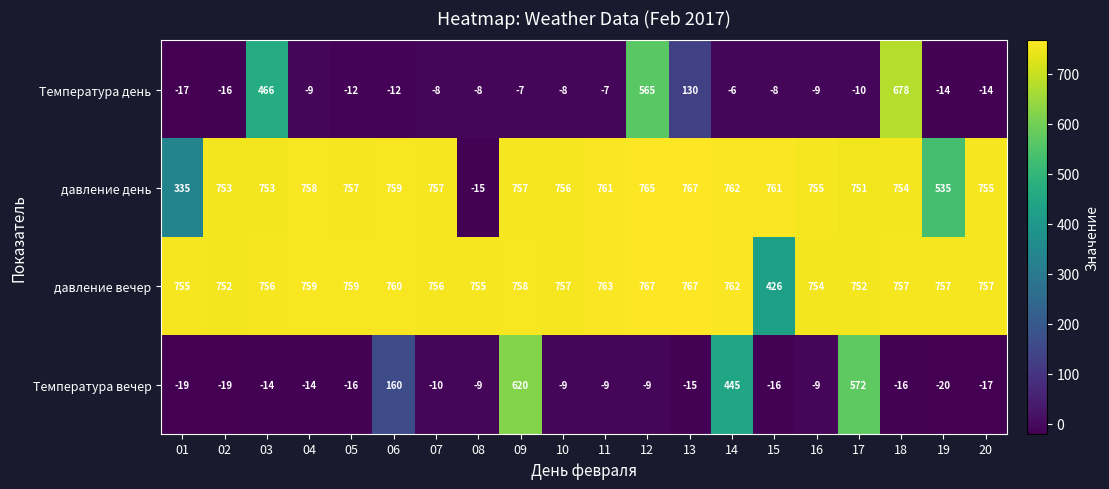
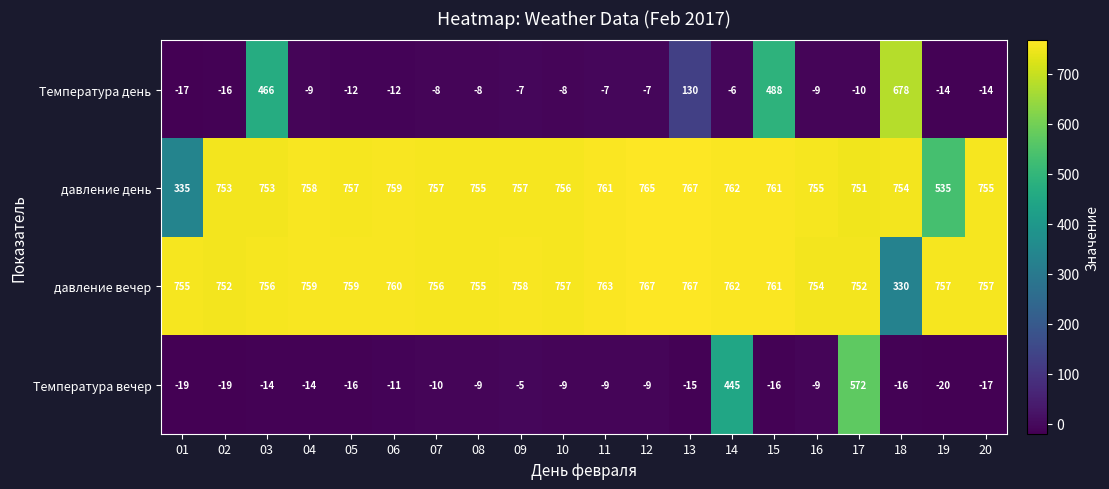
  {
    "Температура день": {
      "01": -17,
      "02": -16,
      "03": 466,
      "04": -9,
      "05": -12,
      "06": -12,
      "07": -8,
      "08": -8,
      "09": -7,
      "10": -8,
      "11": -7,
-     "12": 565,
+     "12": -7,
      "13": 130,
      "14": -6,
-     "15": -8,
+     "15": 488,
      "16": -9,
      "17": -10,
      "18": 678,
      "19": -14,
      "20": -14
    },
    "давление день": {
      "01": 335,
      "02": 753,
      "03": 753,
      "04": 758,
      "05": 757,
      "06": 759,
      "07": 757,
-     "08": -15,
+     "08": 755,
      "09": 757,
      "10": 756,
      "11": 761,
      "12": 765,
      "13": 767,
      "14": 762,
      "15": 761,
      "16": 755,
      "17": 751,
      "18": 754,
      "19": 535,
      "20": 755
    },
    "давление вечер": {
      "01": 755,
      "02": 752,
      "03": 756,
      "04": 759,
      "05": 759,
      "06": 760,
      "07": 756,
      "08": 755,
      "09": 758,
      "10": 757,
      "11": 763,
      "12": 767,
      "13": 767,
      "14": 762,
-     "15": 426,
+     "15": 761,
      "16": 754,
      "17": 752,
-     "18": 757,
+     "18": 330,
      "19": 757,
      "20": 757
    },
    "Температура вечер": {
      "01": -19,
      "02": -19,
      "03": -14,
      "04": -14,
      "05": -16,
-     "06": 160,
+     "06": -11,
      "07": -10,
      "08": -9,
-     "09": 620,
+     "09": -5,
      "10": -9,
      "11": -9,
      "12": -9,
      "13": -15,
      "14": 445,
      "15": -16,
      "16": -9,
      "17": 572,
      "18": -16,
      "19": -20,
      "20": -17
    }
  }
